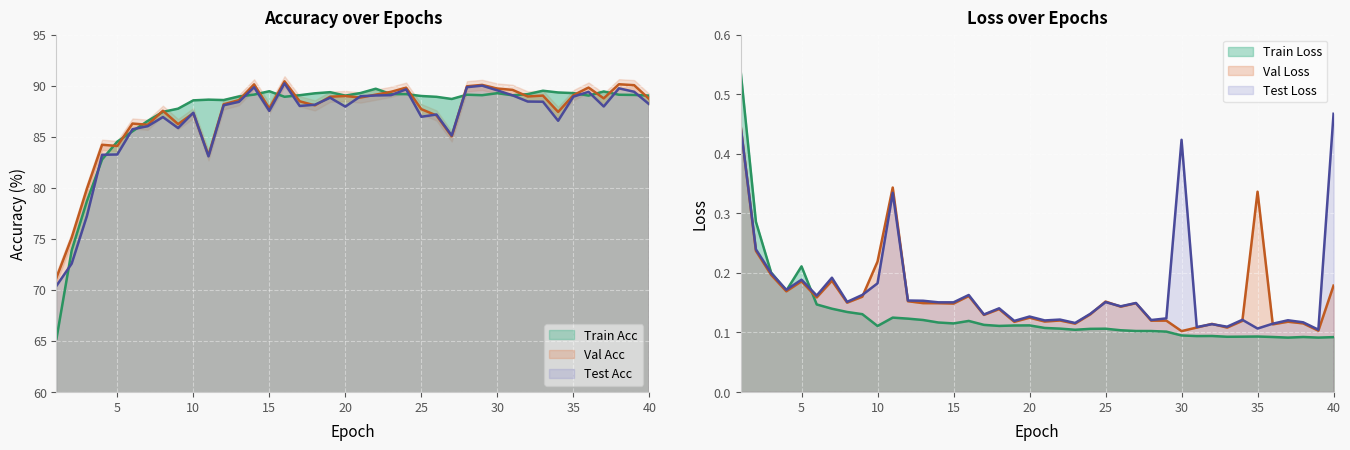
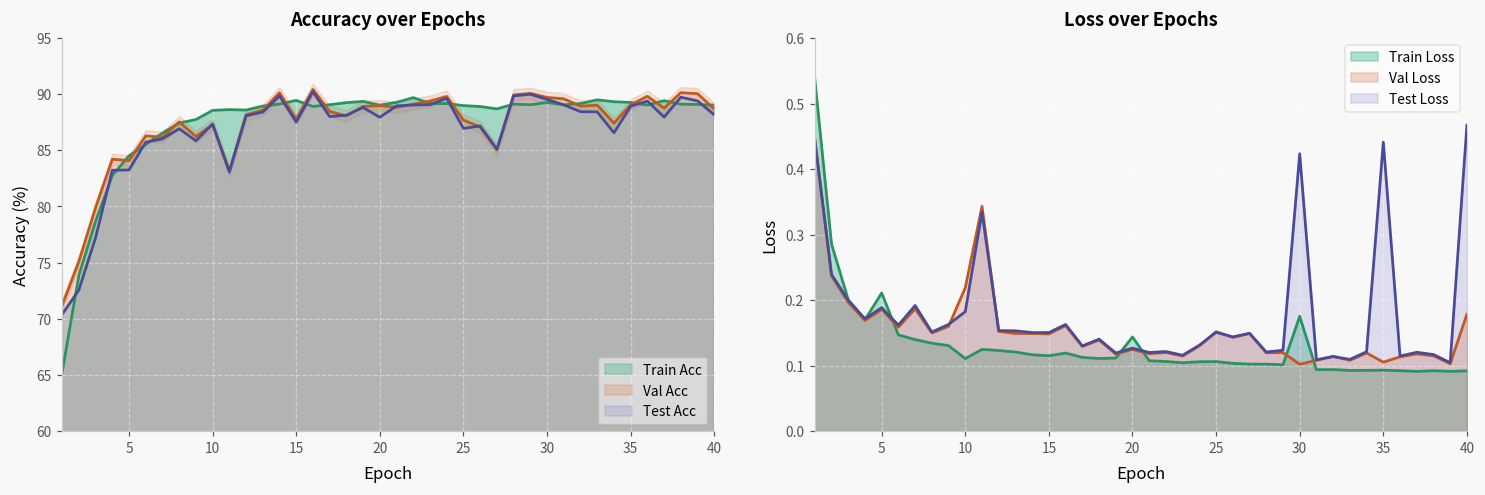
  {
    "Loss over Epochs": {
      "Train Loss": {
        "5": 0.21,
        "10": 0.11,
        "15": 0.12,
-       "20": 0.11,
+       "20": 0.14,
        "25": 0.11,
-       "30": 0.09,
+       "30": 0.18,
        "35": 0.09,
        "40": 0.09
      },
      "Val Loss": {
        "10": 0.22,
        "30": 0.10,
-       "35": 0.34,
+       "35": 0.11,
        "40": 0.18
      },
      "Test Loss": {
        "10": 0.18,
        "30": 0.42,
-       "35": 0.11,
+       "35": 0.44,
        "40": 0.47
      }
    }
  }
